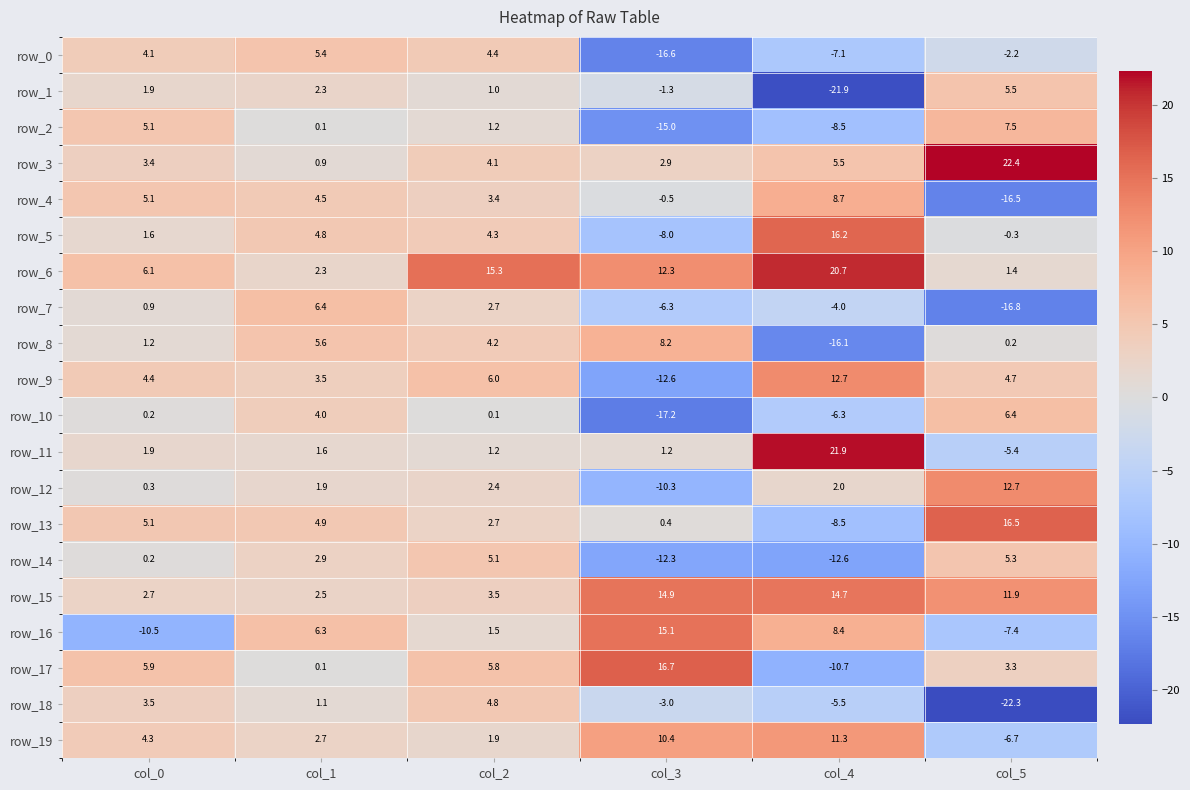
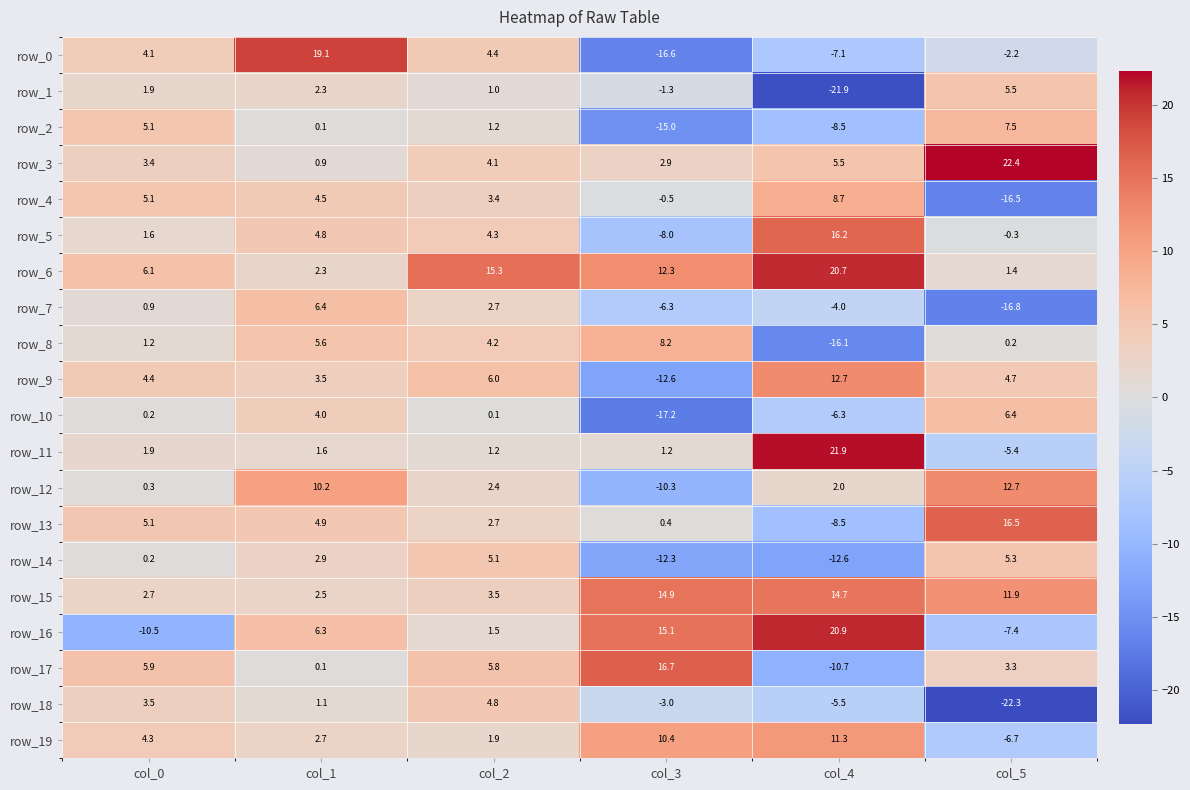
  {
    "row_0": {
      "col_0": 4.1,
-     "col_1": 5.4,
+     "col_1": 19.1,
      "col_2": 4.4,
      "col_3": -16.6,
      "col_4": -7.1,
      "col_5": -2.2
    },
    "row_1": {
      "col_0": 1.9,
      "col_1": 2.3,
      "col_2": 1.0,
      "col_3": -1.3,
      "col_4": -21.9,
      "col_5": 5.5
    },
    "row_2": {
      "col_0": 5.1,
      "col_1": 0.1,
      "col_2": 1.2,
      "col_3": -15.0,
      "col_4": -8.5,
      "col_5": 7.5
    },
    "row_3": {
      "col_0": 3.4,
      "col_1": 0.9,
      "col_2": 4.1,
      "col_3": 2.9,
      "col_4": 5.5,
      "col_5": 22.4
    },
    "row_4": {
      "col_0": 5.1,
      "col_1": 4.5,
      "col_2": 3.4,
      "col_3": -0.5,
      "col_4": 8.7,
      "col_5": -16.5
    },
    "row_5": {
      "col_0": 1.6,
      "col_1": 4.8,
      "col_2": 4.3,
      "col_3": -8.0,
      "col_4": 16.2,
      "col_5": -0.3
    },
    "row_6": {
      "col_0": 6.1,
      "col_1": 2.3,
      "col_2": 15.3,
      "col_3": 12.3,
      "col_4": 20.7,
      "col_5": 1.4
    },
    "row_7": {
      "col_0": 0.9,
      "col_1": 6.4,
      "col_2": 2.7,
      "col_3": -6.3,
      "col_4": -4.0,
      "col_5": -16.8
    },
    "row_8": {
      "col_0": 1.2,
      "col_1": 5.6,
      "col_2": 4.2,
      "col_3": 8.2,
      "col_4": -16.1,
      "col_5": 0.2
    },
    "row_9": {
      "col_0": 4.4,
      "col_1": 3.5,
      "col_2": 6.0,
      "col_3": -12.6,
      "col_4": 12.7,
      "col_5": 4.7
    },
    "row_10": {
      "col_0": 0.2,
      "col_1": 4.0,
      "col_2": 0.1,
      "col_3": -17.2,
      "col_4": -6.3,
      "col_5": 6.4
    },
    "row_11": {
      "col_0": 1.9,
      "col_1": 1.6,
      "col_2": 1.2,
      "col_3": 1.2,
      "col_4": 21.9,
      "col_5": -5.4
    },
    "row_12": {
      "col_0": 0.3,
-     "col_1": 1.9,
+     "col_1": 10.2,
      "col_2": 2.4,
      "col_3": -10.3,
      "col_4": 2.0,
      "col_5": 12.7
    },
    "row_13": {
      "col_0": 5.1,
      "col_1": 4.9,
      "col_2": 2.7,
      "col_3": 0.4,
      "col_4": -8.5,
      "col_5": 16.5
    },
    "row_14": {
      "col_0": 0.2,
      "col_1": 2.9,
      "col_2": 5.1,
      "col_3": -12.3,
      "col_4": -12.6,
      "col_5": 5.3
    },
    "row_15": {
      "col_0": 2.7,
      "col_1": 2.5,
      "col_2": 3.5,
      "col_3": 14.9,
      "col_4": 14.7,
      "col_5": 11.9
    },
    "row_16": {
      "col_0": -10.5,
      "col_1": 6.3,
      "col_2": 1.5,
      "col_3": 15.1,
-     "col_4": 8.4,
+     "col_4": 20.9,
      "col_5": -7.4
    },
    "row_17": {
      "col_0": 5.9,
      "col_1": 0.1,
      "col_2": 5.8,
      "col_3": 16.7,
      "col_4": -10.7,
      "col_5": 3.3
    },
    "row_18": {
      "col_0": 3.5,
      "col_1": 1.1,
      "col_2": 4.8,
      "col_3": -3.0,
      "col_4": -5.5,
      "col_5": -22.3
    },
    "row_19": {
      "col_0": 4.3,
      "col_1": 2.7,
      "col_2": 1.9,
      "col_3": 10.4,
      "col_4": 11.3,
      "col_5": -6.7
    }
  }
